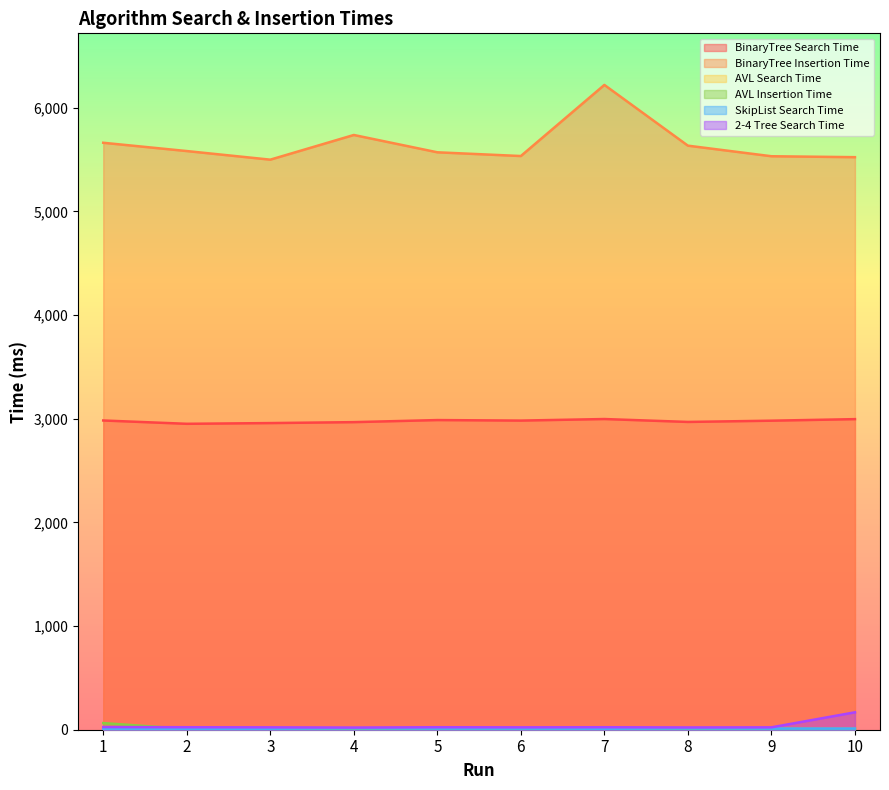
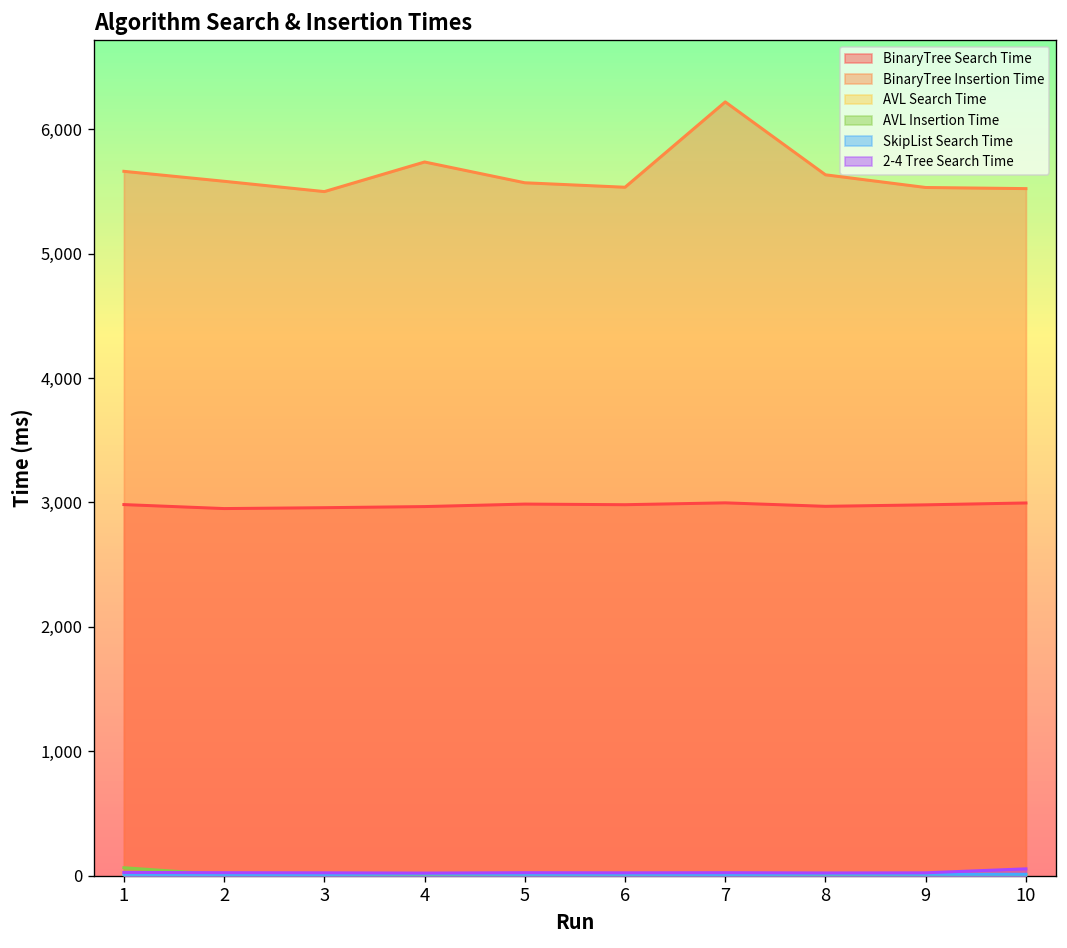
  {
    "AVL Insertion Time": {
      "1": 60
    },
    "2-4 Tree Search Time": {
-     "10": 170
+     "10": 60
    }
  }
